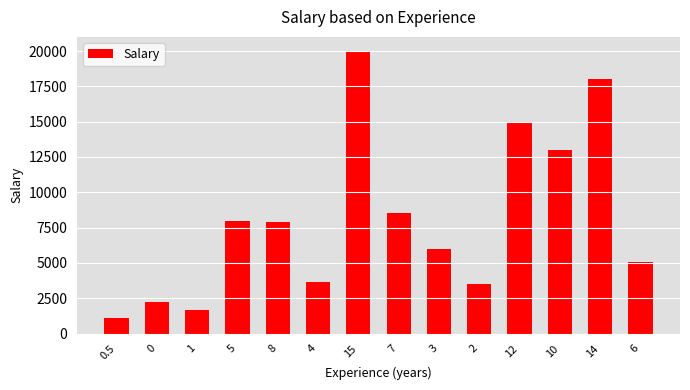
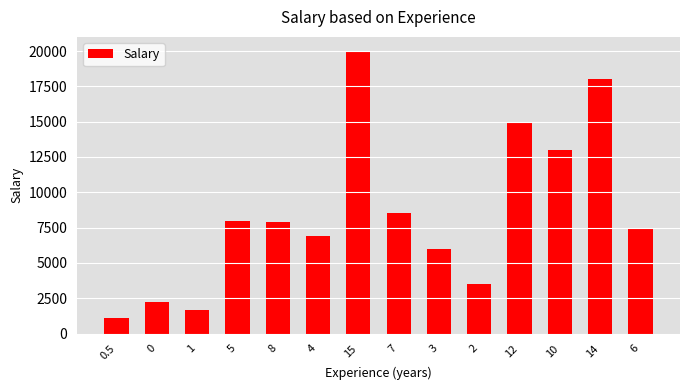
  {
    "0.5": 1100,
    "0": 2300,
    "1": 1700,
    "5": 8000,
    "8": 7900,
-   "4": 3700,
+   "4": 6900,
    "15": 20000,
    "7": 8500,
    "3": 6000,
    "2": 3500,
    "12": 15000,
    "10": 13000,
    "14": 18000,
-   "6": 5100
+   "6": 7500
  }
